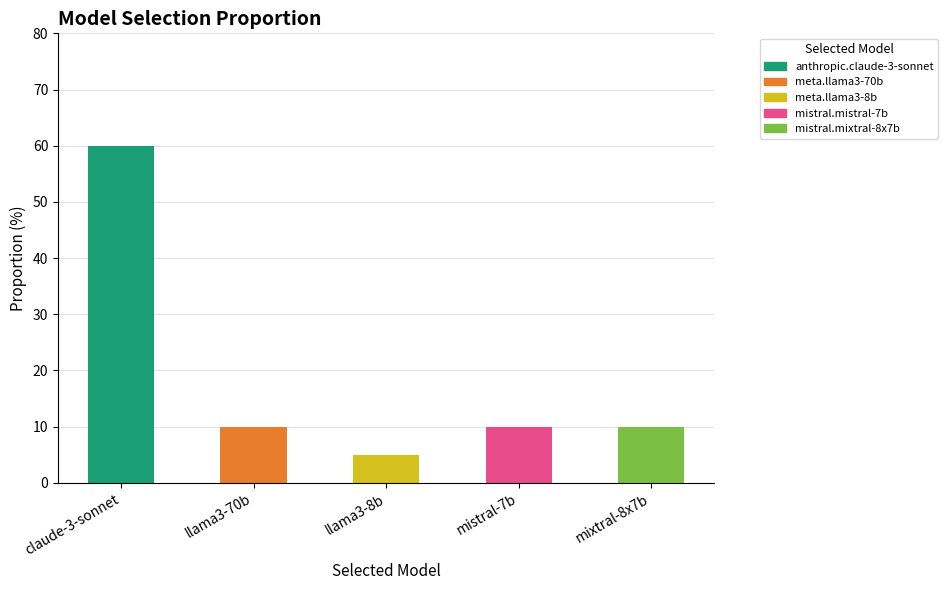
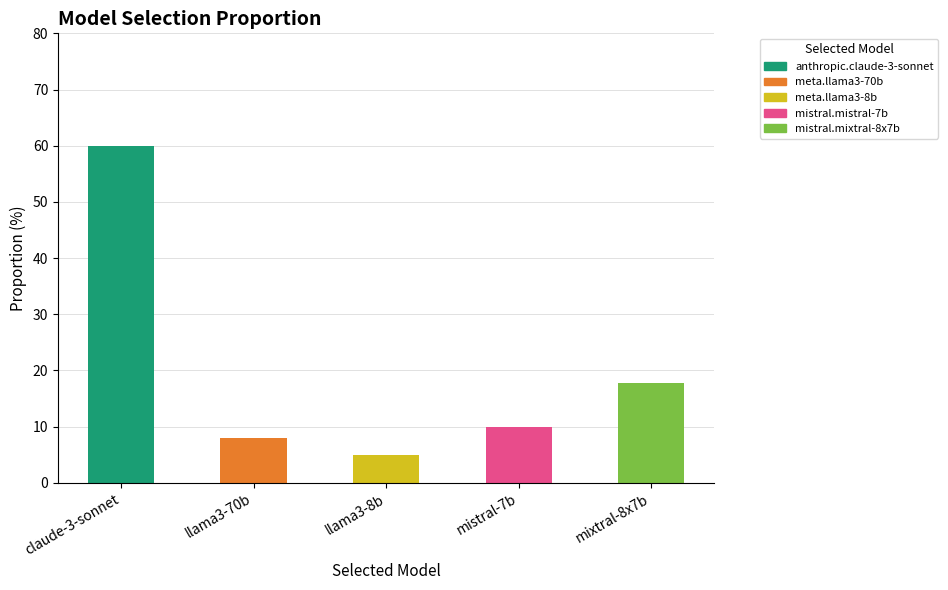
  {
    "claude-3-sonnet": 60,
-   "llama3-70b": 10,
+   "llama3-70b": 8,
    "llama3-8b": 5,
    "mistral-7b": 10,
-   "mixtral-8x7b": 10
+   "mixtral-8x7b": 18
  }
